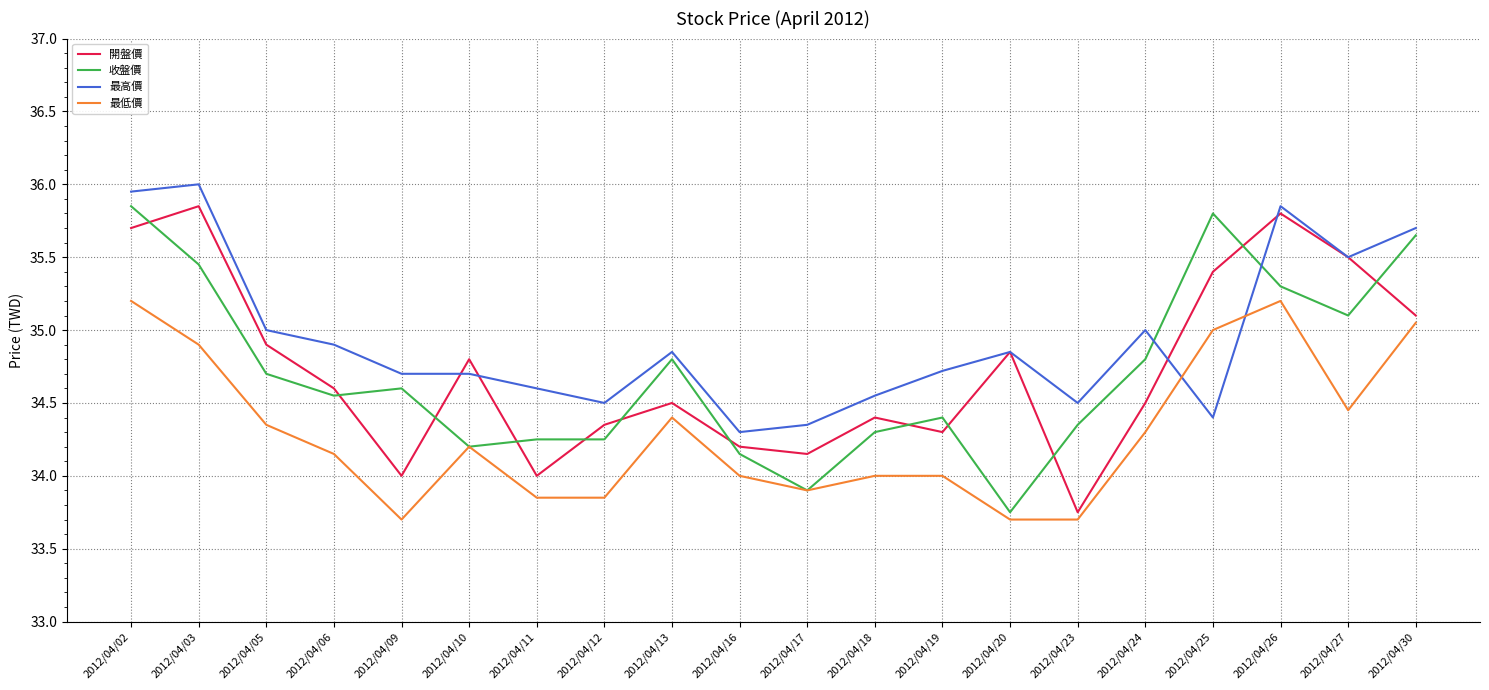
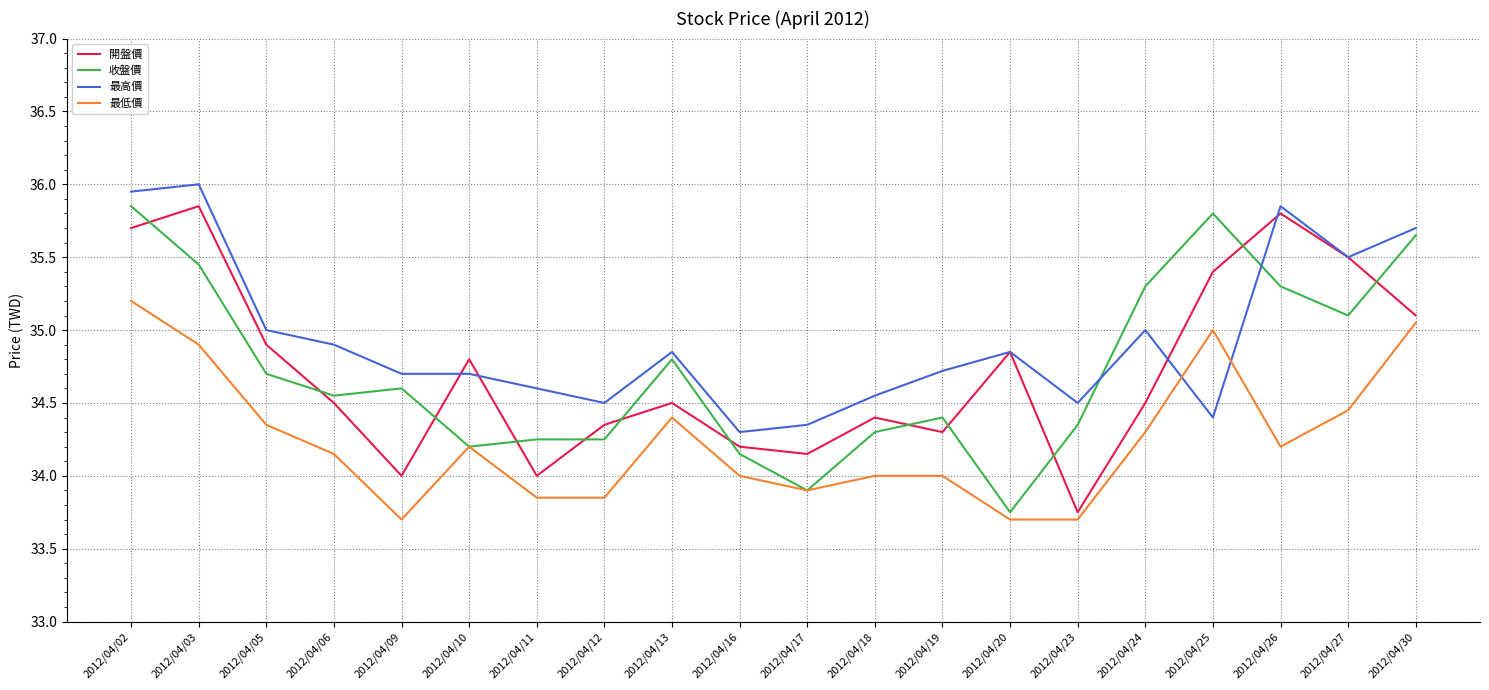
  {
    "開盤價": {
      "2012/04/02": 35.7,
      "2012/04/03": 35.85,
      "2012/04/05": 34.9,
-     "2012/04/06": 34.6,
+     "2012/04/06": 34.5,
      "2012/04/09": 34.0,
      "2012/04/10": 34.8,
      "2012/04/11": 34.0,
      "2012/04/12": 34.35,
      "2012/04/13": 34.5,
      "2012/04/16": 34.2,
      "2012/04/17": 34.15,
      "2012/04/18": 34.4,
      "2012/04/19": 34.3,
      "2012/04/23": 33.75,
      "2012/04/24": 34.5,
      "2012/04/25": 35.4,
      "2012/04/26": 35.8,
      "2012/04/30": 35.1
    },
    "收盤價": {
      "2012/04/02": 35.85,
      "2012/04/03": 35.45,
      "2012/04/05": 34.7,
      "2012/04/06": 34.55,
      "2012/04/09": 34.6,
      "2012/04/11": 34.25,
      "2012/04/12": 34.25,
      "2012/04/13": 34.8,
      "2012/04/16": 34.15,
      "2012/04/18": 34.3,
      "2012/04/19": 34.4,
      "2012/04/20": 33.75,
      "2012/04/23": 34.35,
-     "2012/04/24": 34.8,
+     "2012/04/24": 35.3,
      "2012/04/25": 35.8,
      "2012/04/26": 35.3,
      "2012/04/27": 35.1,
      "2012/04/30": 35.65
    },
    "最高價": {
      "2012/04/02": 35.95,
      "2012/04/03": 36.0,
      "2012/04/05": 35.0,
      "2012/04/06": 34.9,
      "2012/04/09": 34.7,
      "2012/04/10": 34.7,
      "2012/04/11": 34.6,
      "2012/04/12": 34.5,
      "2012/04/13": 34.85,
      "2012/04/16": 34.3,
      "2012/04/17": 34.35,
      "2012/04/18": 34.55,
      "2012/04/19": 34.72,
      "2012/04/23": 34.5,
      "2012/04/24": 35.0,
      "2012/04/25": 34.4,
      "2012/04/26": 35.85,
      "2012/04/30": 35.7
    },
    "最低價": {
      "2012/04/02": 35.2,
      "2012/04/03": 34.9,
      "2012/04/05": 34.35,
      "2012/04/06": 34.15,
      "2012/04/09": 33.7,
      "2012/04/11": 33.85,
      "2012/04/12": 33.85,
      "2012/04/13": 34.4,
      "2012/04/16": 34.0,
      "2012/04/18": 34.0,
      "2012/04/19": 34.0,
      "2012/04/20": 33.7,
      "2012/04/23": 33.7,
      "2012/04/24": 34.3,
      "2012/04/25": 35.0,
-     "2012/04/26": 35.2,
+     "2012/04/26": 34.2,
      "2012/04/27": 34.45,
      "2012/04/30": 35.05
    }
  }
